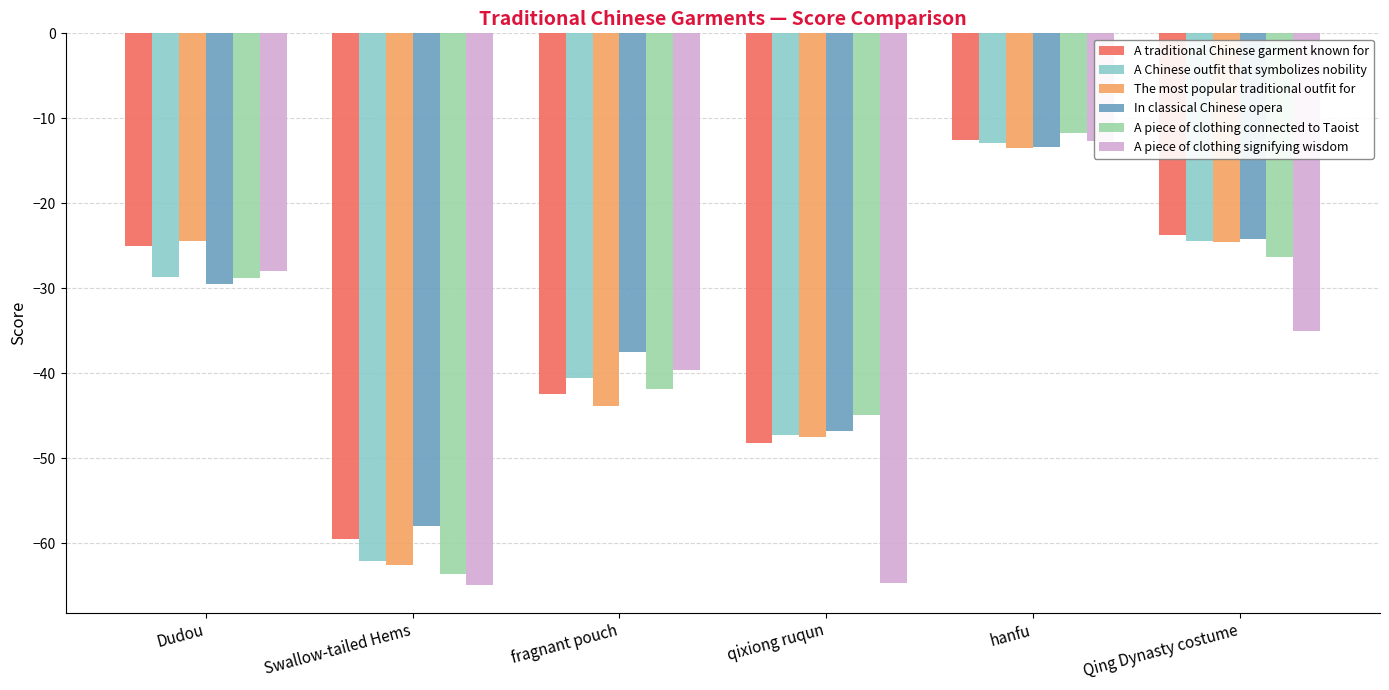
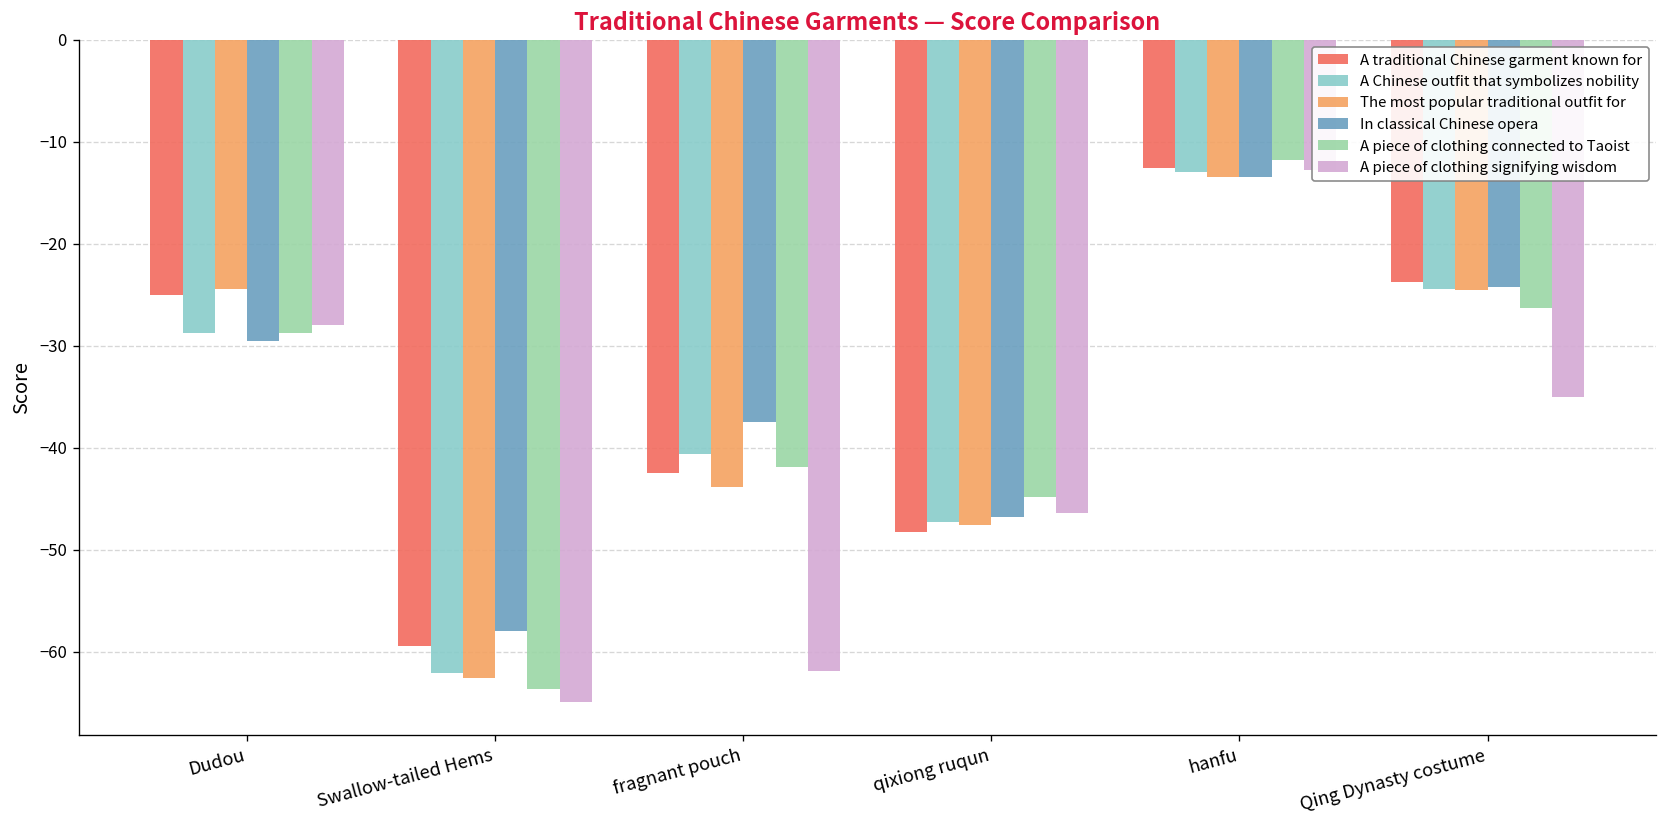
  {
    "A piece of clothing signifying wisdom": {
      "Dudou": -28,
      "Swallow-tailed Hems": -65,
-     "fragnant pouch": -40,
-     "qixiong ruqun": -65,
+     "fragnant pouch": -62,
+     "qixiong ruqun": -46,
      "Qing Dynasty costume": -35
    }
  }
